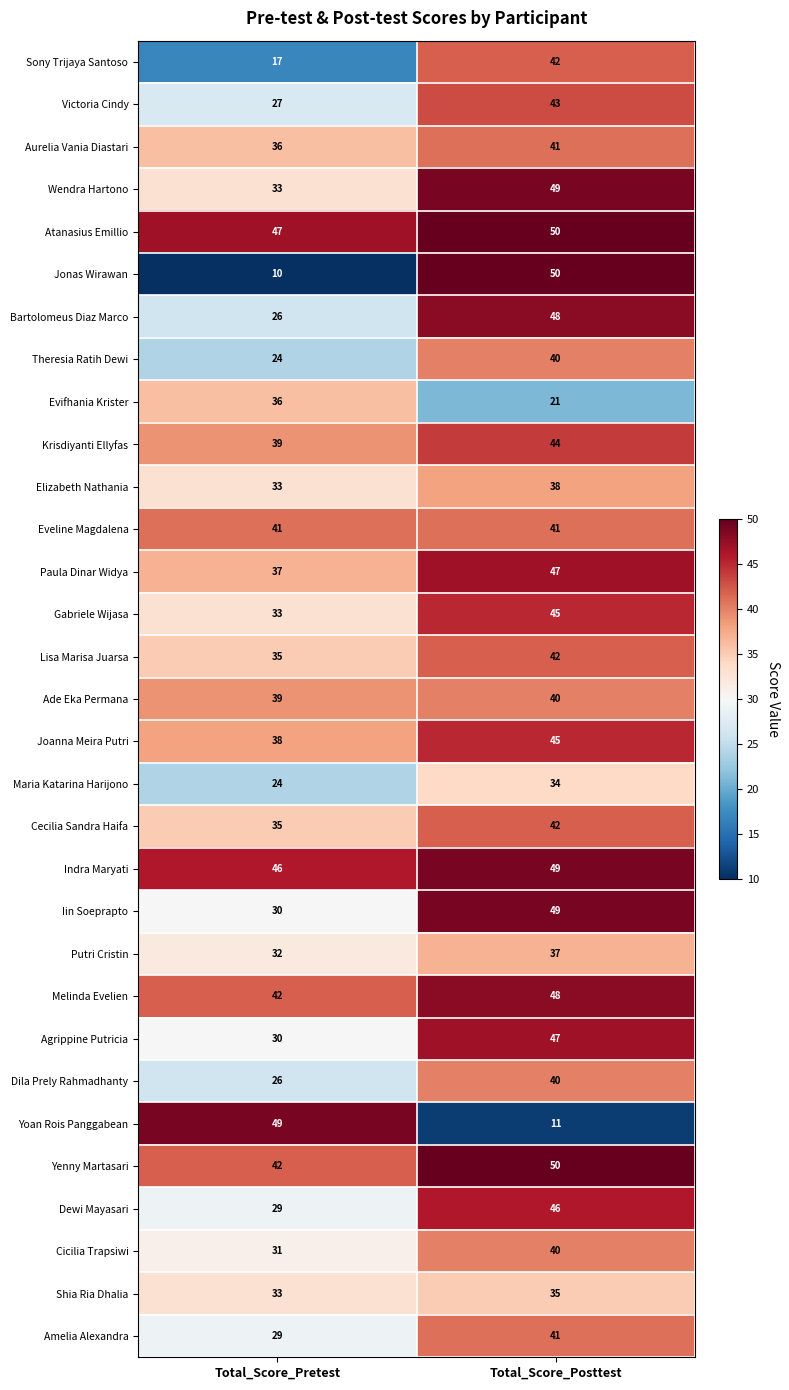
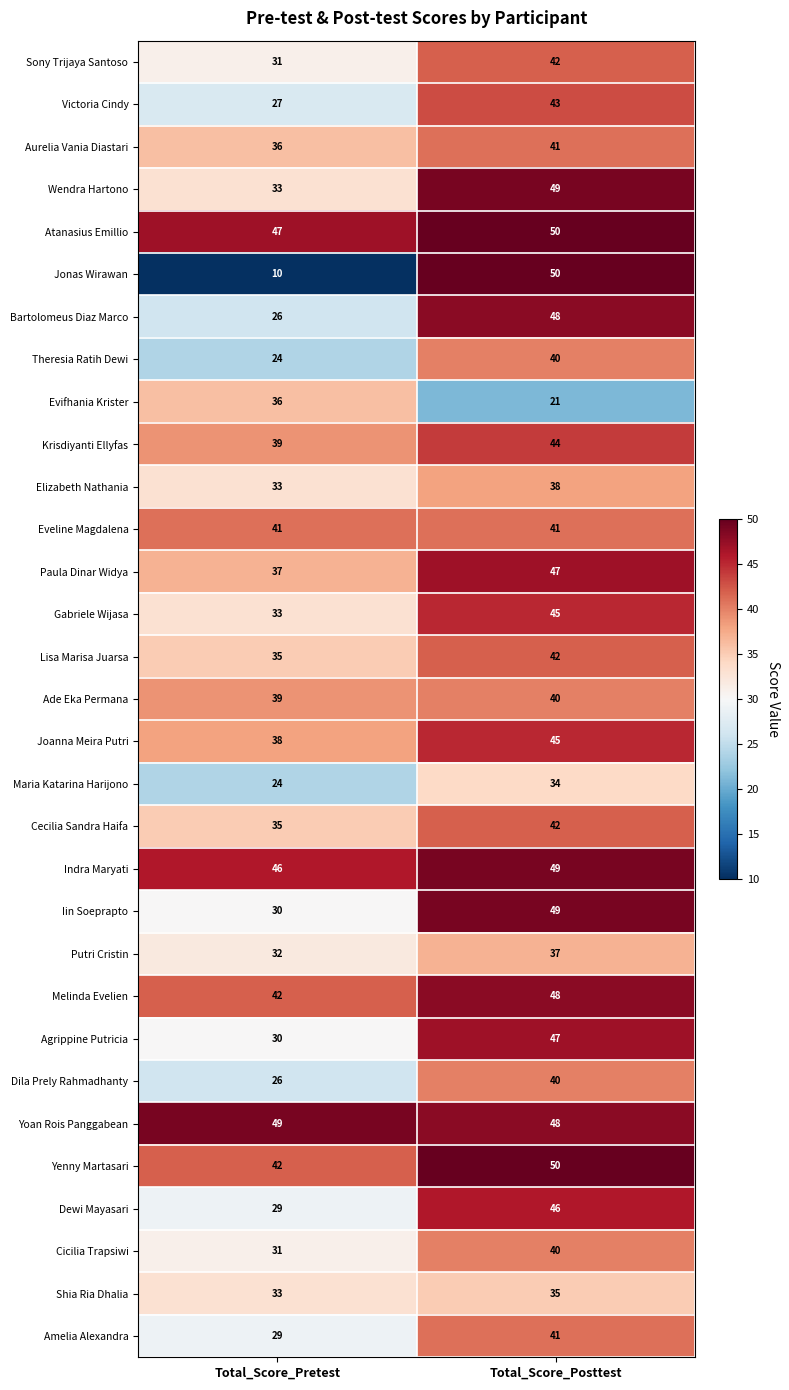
  {
    "Sony Trijaya Santoso": {
-     "Total_Score_Pretest": 17,
+     "Total_Score_Pretest": 31,
      "Total_Score_Posttest": 42
    },
    "Victoria Cindy": {
      "Total_Score_Pretest": 27,
      "Total_Score_Posttest": 43
    },
    "Aurelia Vania Diastari": {
      "Total_Score_Pretest": 36,
      "Total_Score_Posttest": 41
    },
    "Wendra Hartono": {
      "Total_Score_Pretest": 33,
      "Total_Score_Posttest": 49
    },
    "Atanasius Emillio": {
      "Total_Score_Pretest": 47,
      "Total_Score_Posttest": 50
    },
    "Jonas Wirawan": {
      "Total_Score_Pretest": 10,
      "Total_Score_Posttest": 50
    },
    "Bartolomeus Diaz Marco": {
      "Total_Score_Pretest": 26,
      "Total_Score_Posttest": 48
    },
    "Theresia Ratih Dewi": {
      "Total_Score_Pretest": 24,
      "Total_Score_Posttest": 40
    },
    "Evifhania Krister": {
      "Total_Score_Pretest": 36,
      "Total_Score_Posttest": 21
    },
    "Krisdiyanti Ellyfas": {
      "Total_Score_Pretest": 39,
      "Total_Score_Posttest": 44
    },
    "Elizabeth Nathania": {
      "Total_Score_Pretest": 33,
      "Total_Score_Posttest": 38
    },
    "Eveline Magdalena": {
      "Total_Score_Pretest": 41,
      "Total_Score_Posttest": 41
    },
    "Paula Dinar Widya": {
      "Total_Score_Pretest": 37,
      "Total_Score_Posttest": 47
    },
    "Gabriele Wijasa": {
      "Total_Score_Pretest": 33,
      "Total_Score_Posttest": 45
    },
    "Lisa Marisa Juarsa": {
      "Total_Score_Pretest": 35,
      "Total_Score_Posttest": 42
    },
    "Ade Eka Permana": {
      "Total_Score_Pretest": 39,
      "Total_Score_Posttest": 40
    },
    "Joanna Meira Putri": {
      "Total_Score_Pretest": 38,
      "Total_Score_Posttest": 45
    },
    "Maria Katarina Harijono": {
      "Total_Score_Pretest": 24,
      "Total_Score_Posttest": 34
    },
    "Cecilia Sandra Haifa": {
      "Total_Score_Pretest": 35,
      "Total_Score_Posttest": 42
    },
    "Indra Maryati": {
      "Total_Score_Pretest": 46,
      "Total_Score_Posttest": 49
    },
    "Iin Soeprapto": {
      "Total_Score_Pretest": 30,
      "Total_Score_Posttest": 49
    },
    "Putri Cristin": {
      "Total_Score_Pretest": 32,
      "Total_Score_Posttest": 37
    },
    "Melinda Evelien": {
      "Total_Score_Pretest": 42,
      "Total_Score_Posttest": 48
    },
    "Agrippine Putricia": {
      "Total_Score_Pretest": 30,
      "Total_Score_Posttest": 47
    },
    "Dila Prely Rahmadhanty": {
      "Total_Score_Pretest": 26,
      "Total_Score_Posttest": 40
    },
    "Yoan Rois Panggabean": {
      "Total_Score_Pretest": 49,
-     "Total_Score_Posttest": 11
+     "Total_Score_Posttest": 48
    },
    "Yenny Martasari": {
      "Total_Score_Pretest": 42,
      "Total_Score_Posttest": 50
    },
    "Dewi Mayasari": {
      "Total_Score_Pretest": 29,
      "Total_Score_Posttest": 46
    },
    "Cicilia Trapsiwi": {
      "Total_Score_Pretest": 31,
      "Total_Score_Posttest": 40
    },
    "Shia Ria Dhalia": {
      "Total_Score_Pretest": 33,
      "Total_Score_Posttest": 35
    },
    "Amelia Alexandra": {
      "Total_Score_Pretest": 29,
      "Total_Score_Posttest": 41
    }
  }
